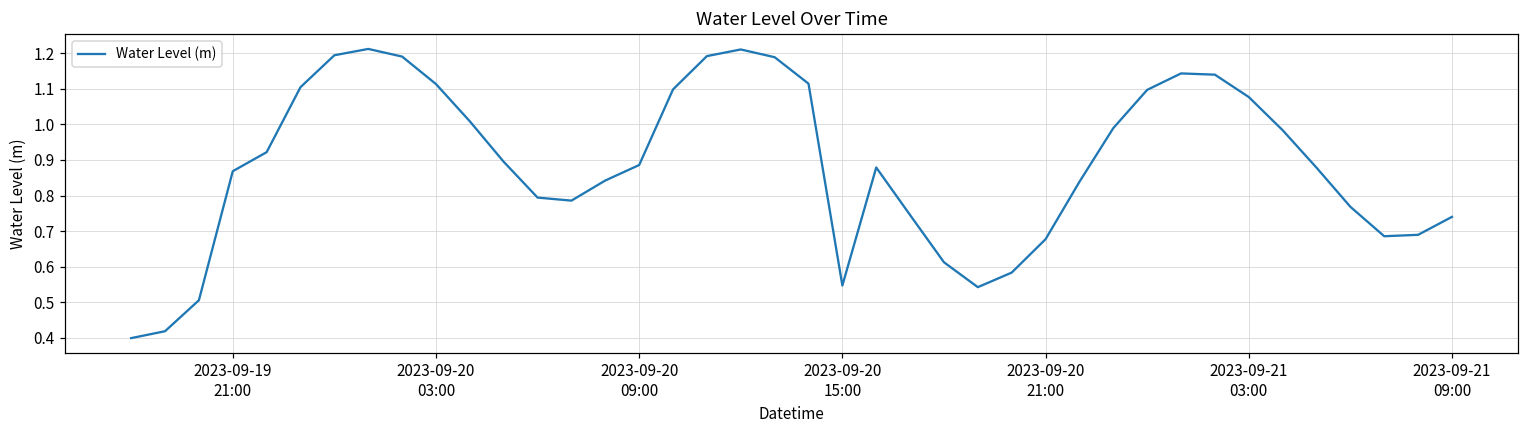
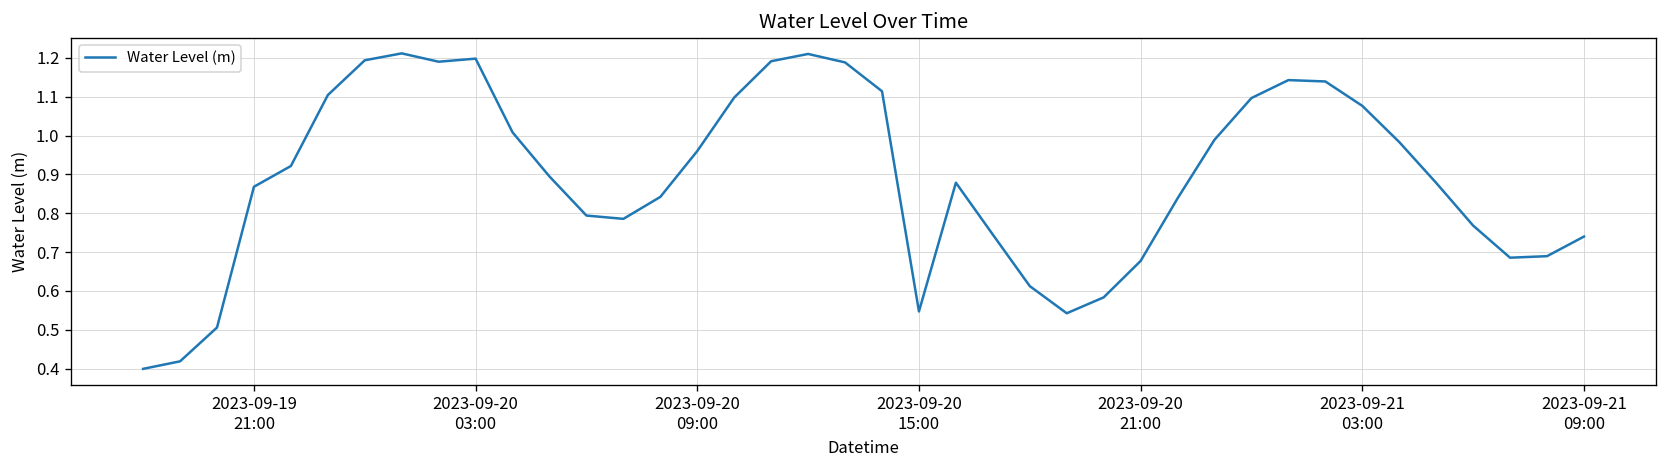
  {
    "2023-09-19 21:00": 0.87,
-   "2023-09-20 03:00": 1.11,
-   "2023-09-20 09:00": 0.89,
+   "2023-09-20 03:00": 1.20,
+   "2023-09-20 09:00": 0.96,
    "2023-09-20 15:00": 0.55,
    "2023-09-20 21:00": 0.68,
    "2023-09-21 03:00": 1.08,
    "2023-09-21 09:00": 0.74
  }
